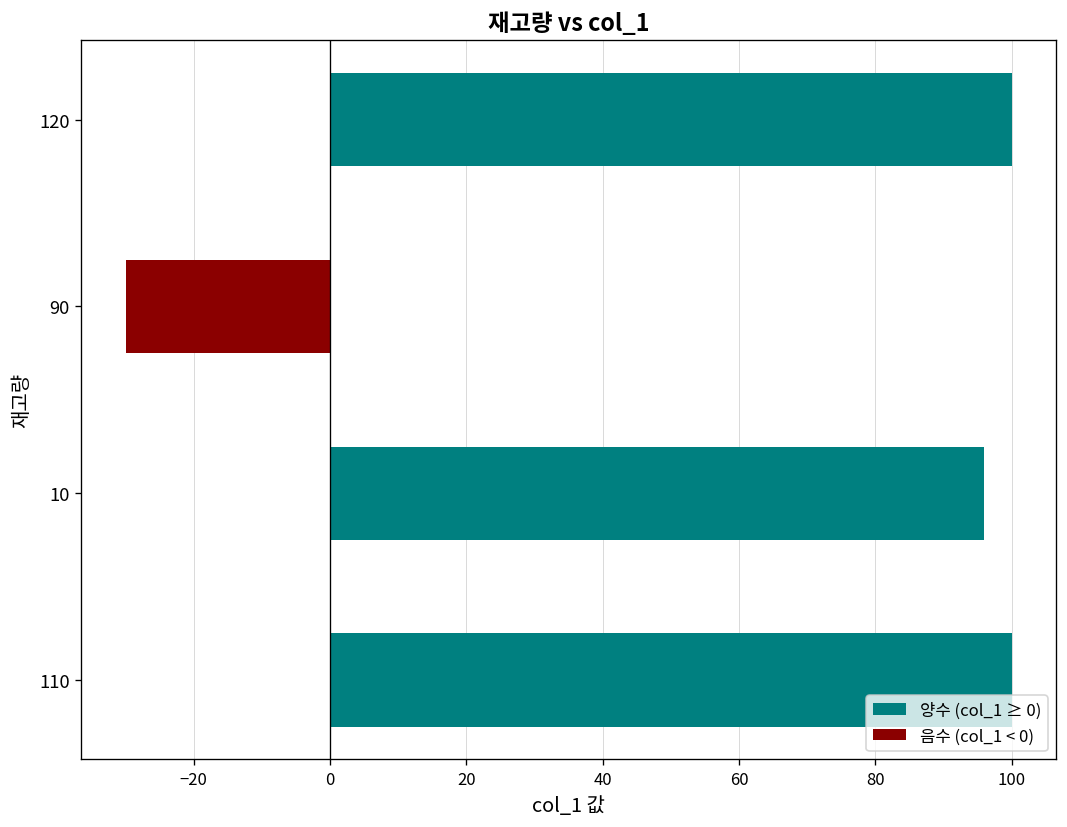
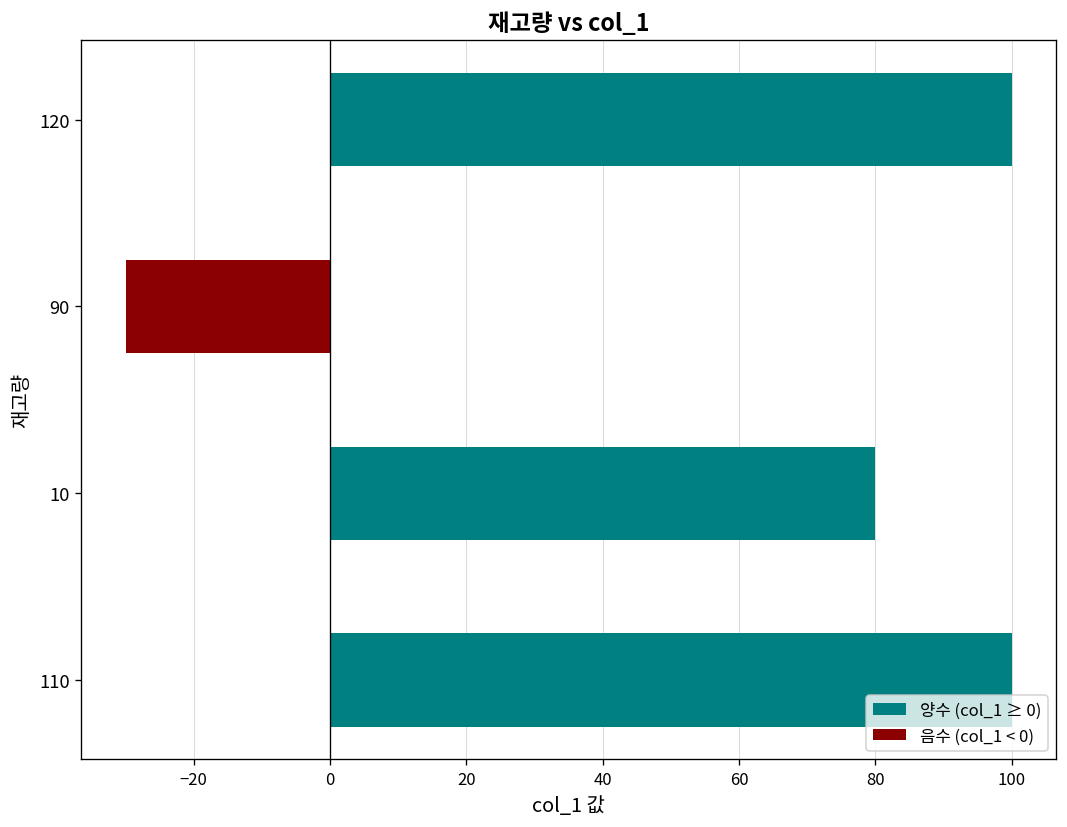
  {
    "120": 100,
    "90": -30,
-   "10": 96,
+   "10": 80,
    "110": 100
  }
